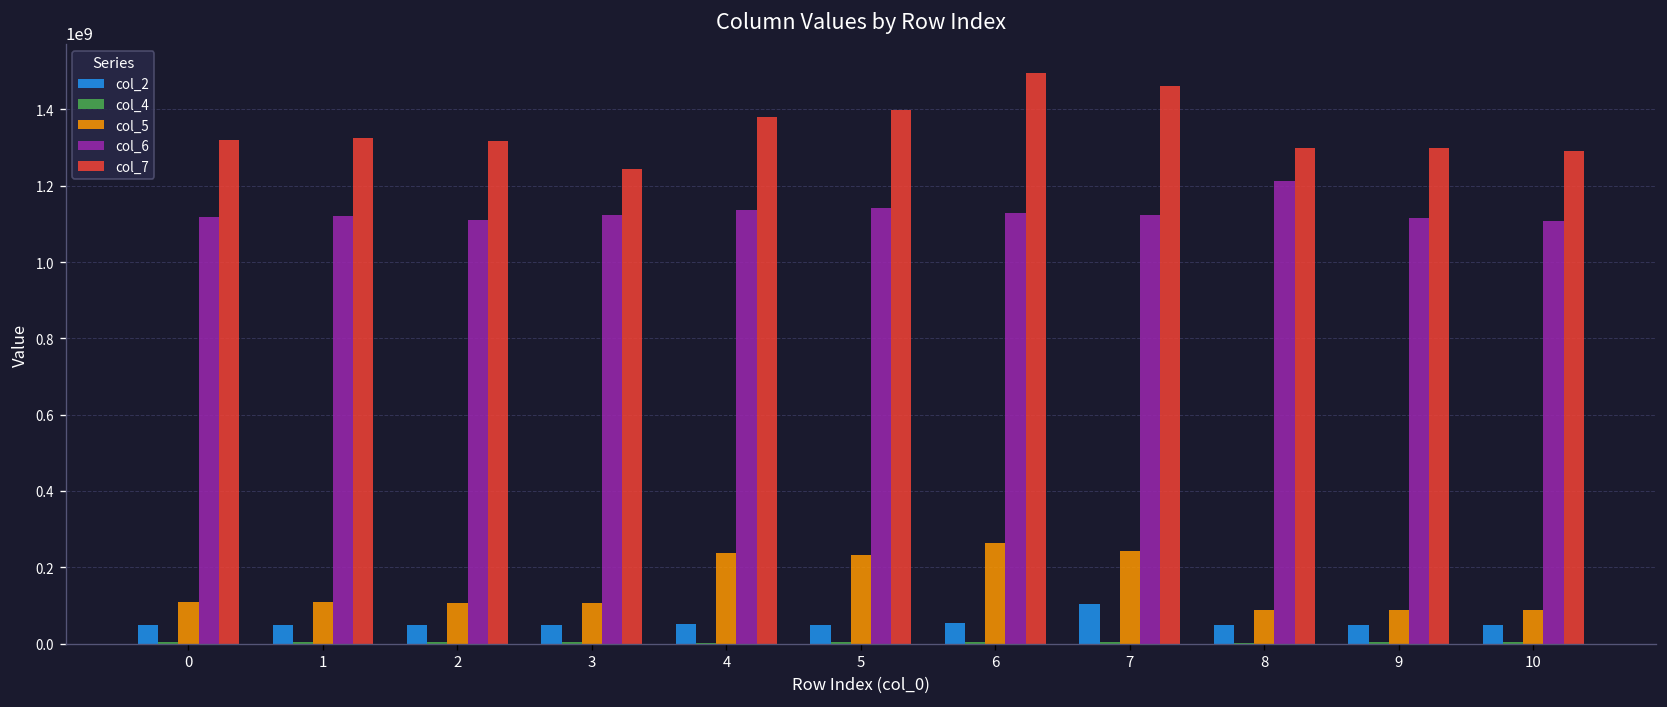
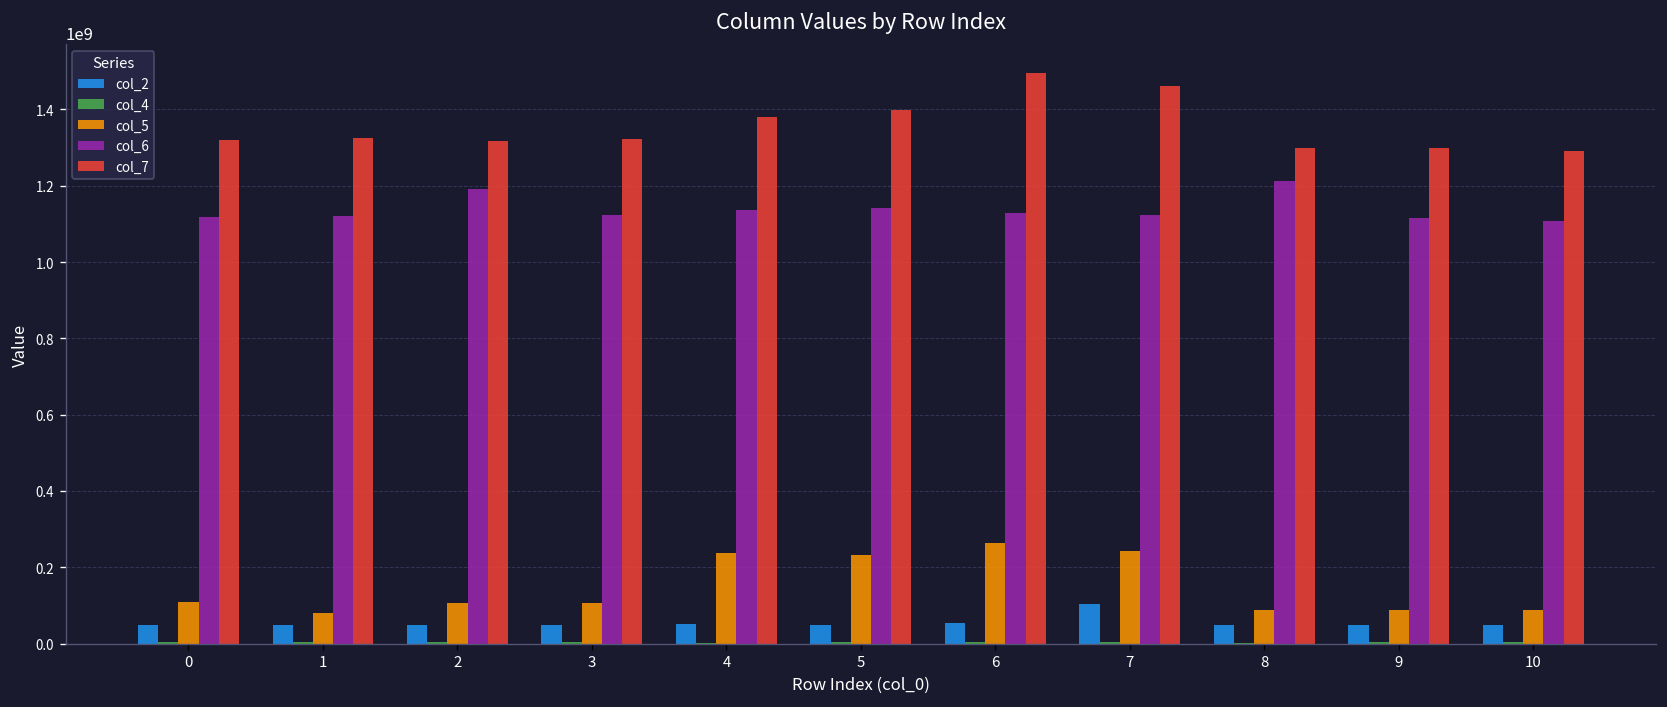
  {
    "col_2": {
      "0": 50000000,
      "1": 50000000,
      "2": 50000000,
      "3": 50000000,
      "4": 50000000,
      "5": 50000000,
      "6": 50000000,
      "7": 100000000,
      "8": 50000000,
      "9": 50000000,
      "10": 50000000
    },
    "col_5": {
      "0": 110000000,
-     "1": 110000000,
+     "1": 80000000,
      "2": 110000000,
      "3": 110000000,
      "4": 240000000,
      "5": 230000000,
      "6": 260000000,
      "7": 240000000,
      "8": 90000000,
      "9": 90000000,
      "10": 90000000
    },
    "col_6": {
      "0": 1120000000,
      "1": 1120000000,
-     "2": 1110000000,
+     "2": 1190000000,
      "3": 1120000000,
      "4": 1140000000,
      "5": 1140000000,
      "6": 1130000000,
      "7": 1120000000,
      "8": 1210000000,
      "9": 1120000000,
      "10": 1110000000
    },
    "col_7": {
      "0": 1320000000,
      "1": 1330000000,
      "2": 1320000000,
-     "3": 1250000000,
+     "3": 1320000000,
      "4": 1380000000,
      "5": 1400000000,
      "6": 1500000000,
      "7": 1460000000,
      "8": 1300000000,
      "9": 1300000000,
      "10": 1290000000
    }
  }
